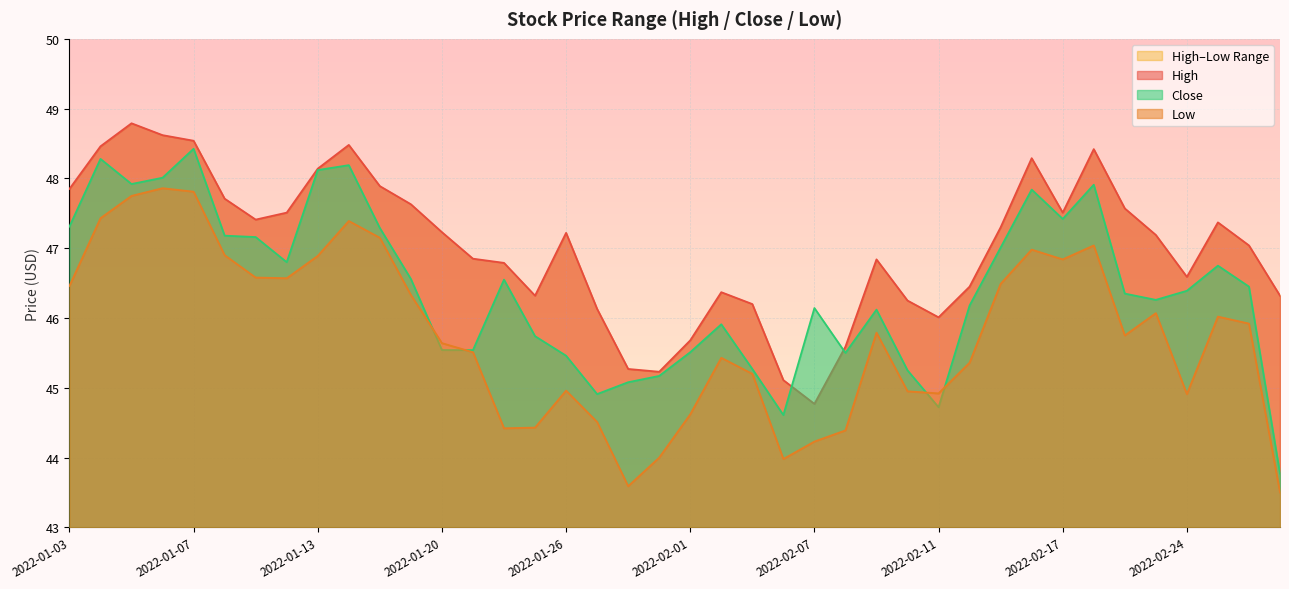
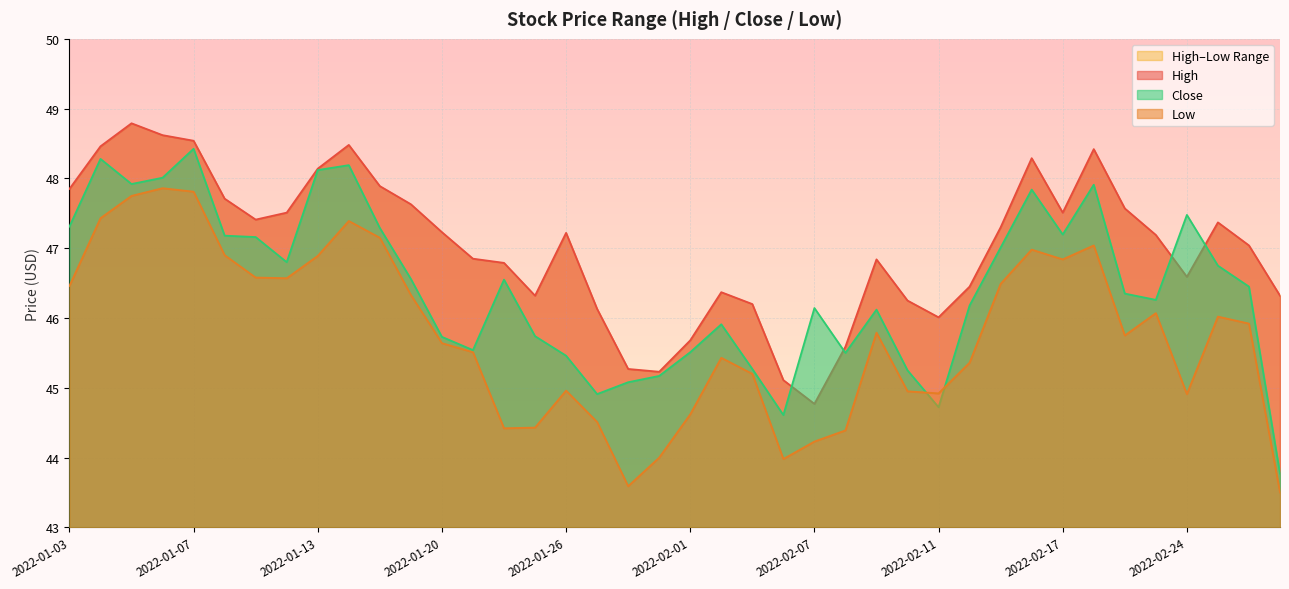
  {
    "Close": {
      "2022-01-03": 47.3,
      "2022-01-07": 48.4,
-     "2022-01-20": 45.5,
+     "2022-01-20": 45.7,
      "2022-01-26": 45.5,
      "2022-02-01": 45.5,
      "2022-02-07": 46.1,
      "2022-02-11": 44.7,
-     "2022-02-17": 47.4,
-     "2022-02-24": 46.4
+     "2022-02-17": 47.2,
+     "2022-02-24": 47.5
    }
  }
